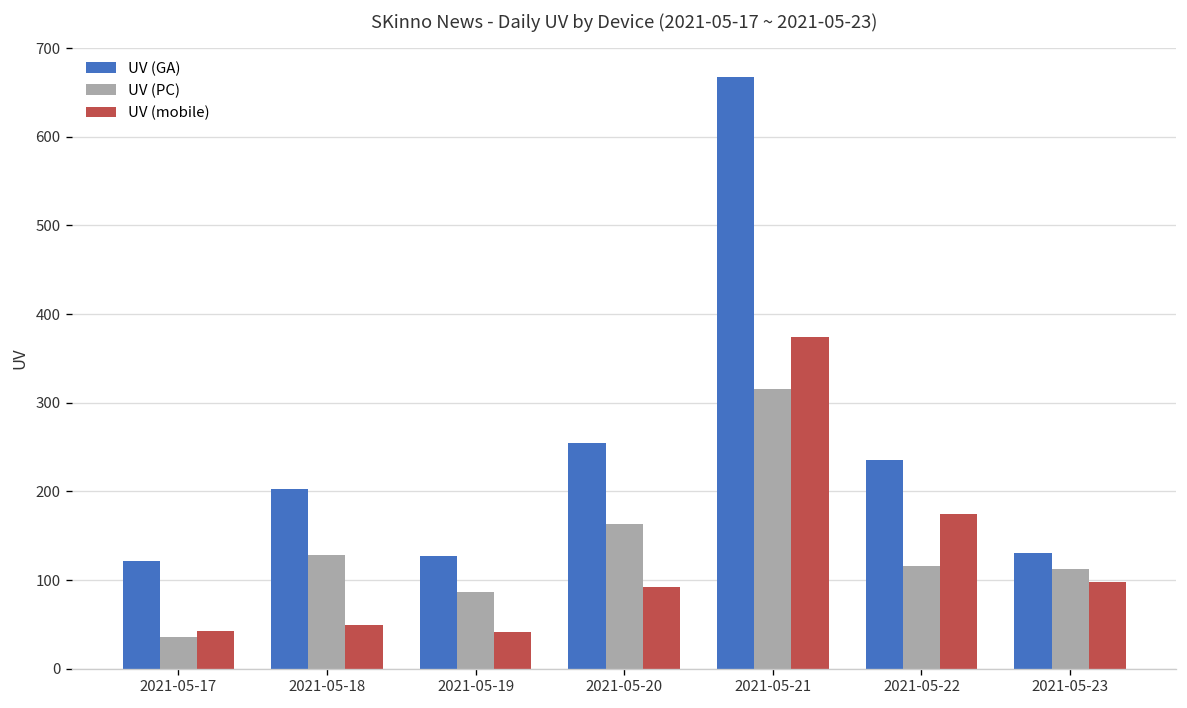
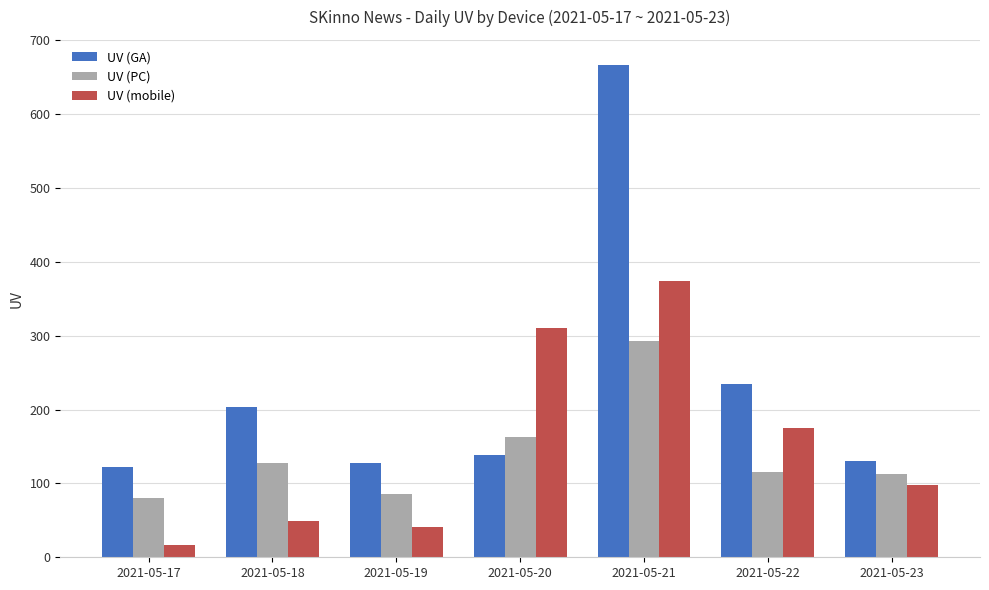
  {
    "UV (GA)": {
      "2021-05-17": 120,
      "2021-05-18": 200,
      "2021-05-19": 130,
-     "2021-05-20": 260,
+     "2021-05-20": 140,
      "2021-05-21": 670,
      "2021-05-22": 240,
      "2021-05-23": 130
    },
    "UV (PC)": {
-     "2021-05-17": 40,
+     "2021-05-17": 80,
      "2021-05-18": 130,
      "2021-05-19": 90,
      "2021-05-20": 160,
-     "2021-05-21": 320,
+     "2021-05-21": 290,
      "2021-05-22": 120,
      "2021-05-23": 110
    },
    "UV (mobile)": {
-     "2021-05-17": 40,
+     "2021-05-17": 20,
      "2021-05-18": 50,
      "2021-05-19": 40,
-     "2021-05-20": 90,
+     "2021-05-20": 310,
      "2021-05-21": 370,
      "2021-05-22": 180,
      "2021-05-23": 100
    }
  }
